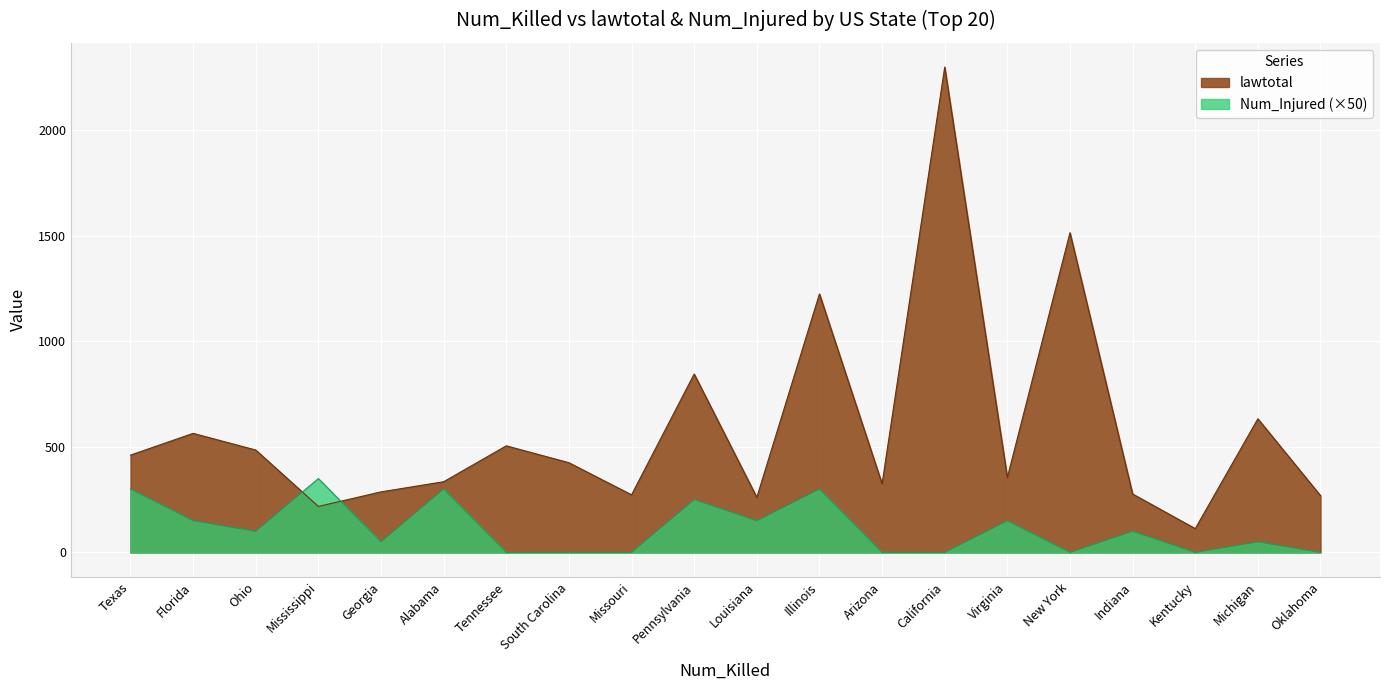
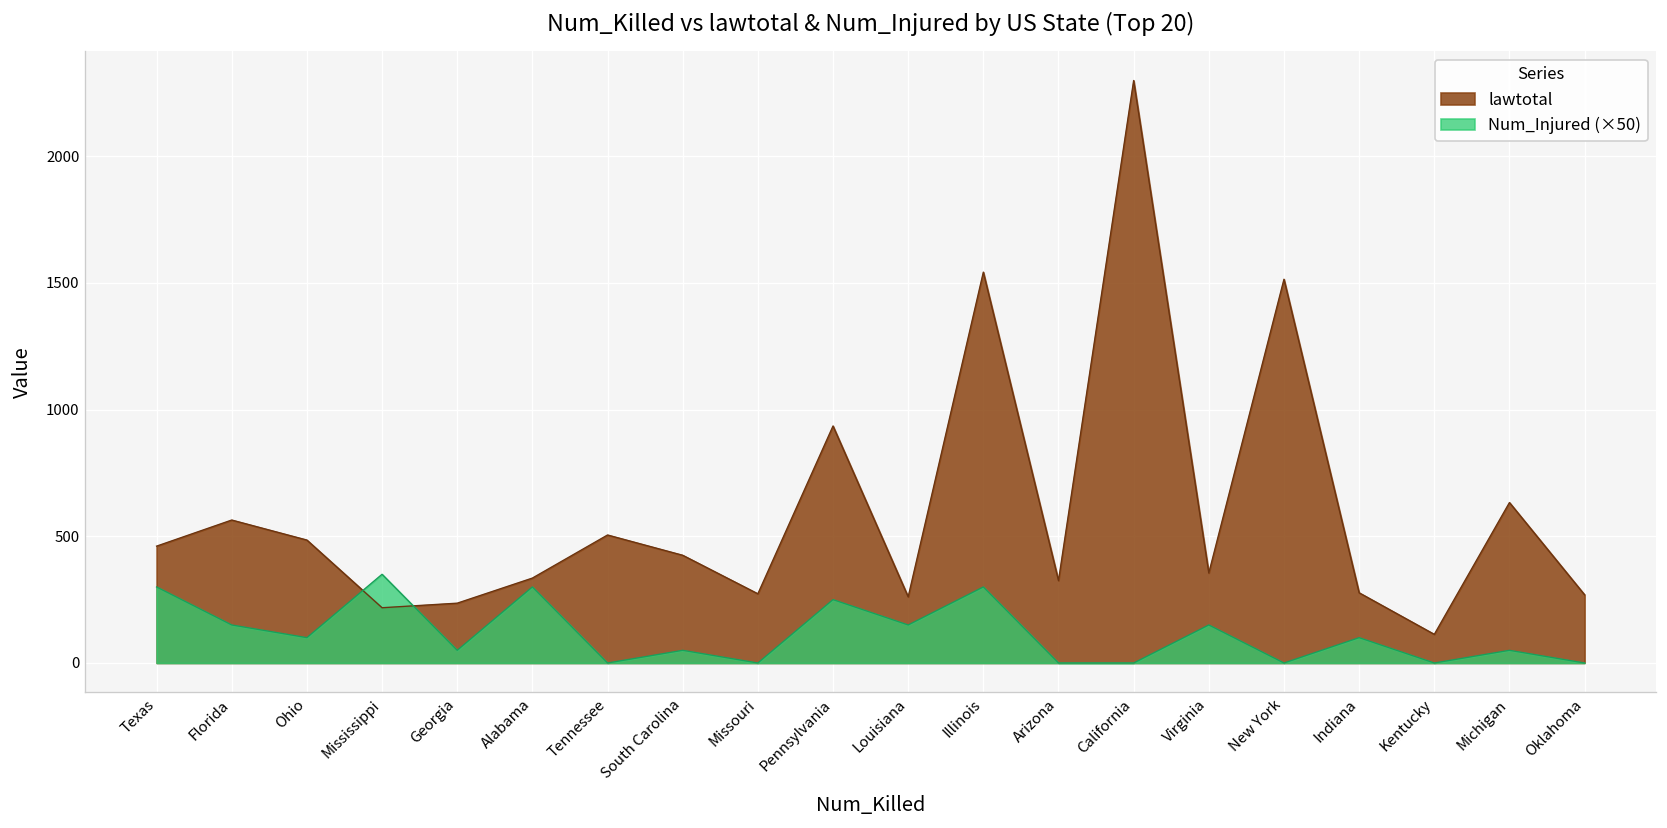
  {
    "lawtotal": {
      "Texas": 460,
      "Florida": 560,
      "Ohio": 490,
      "Mississippi": 220,
-     "Georgia": 290,
+     "Georgia": 240,
      "Alabama": 340,
      "Tennessee": 510,
      "South Carolina": 430,
      "Missouri": 270,
-     "Pennsylvania": 850,
+     "Pennsylvania": 940,
      "Louisiana": 260,
-     "Illinois": 1220,
+     "Illinois": 1540,
      "Arizona": 330,
      "California": 2300,
      "Virginia": 360,
      "New York": 1510,
      "Indiana": 280,
      "Kentucky": 110,
      "Michigan": 630,
      "Oklahoma": 270
    },
    "Num_Injured (×50)": {
      "Texas": 300,
      "Florida": 150,
      "Ohio": 100,
      "Mississippi": 350,
      "Georgia": 50,
      "Alabama": 300,
      "Tennessee": 0,
-     "South Carolina": 0,
+     "South Carolina": 50,
      "Missouri": 0,
      "Pennsylvania": 250,
      "Louisiana": 150,
      "Illinois": 300,
      "Arizona": 0,
      "California": 0,
      "Virginia": 150,
      "New York": 0,
      "Indiana": 100,
      "Kentucky": 0,
      "Michigan": 50,
      "Oklahoma": 0
    }
  }
